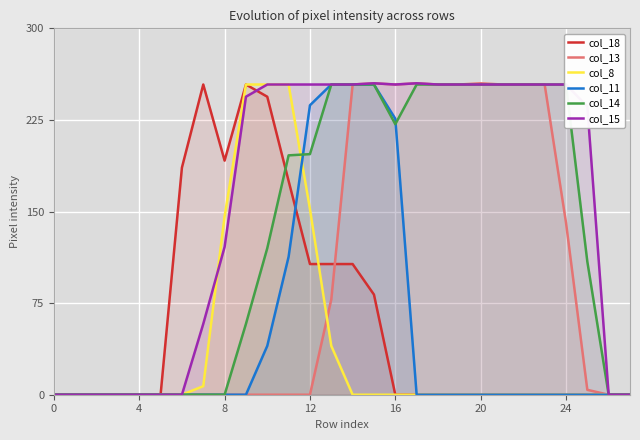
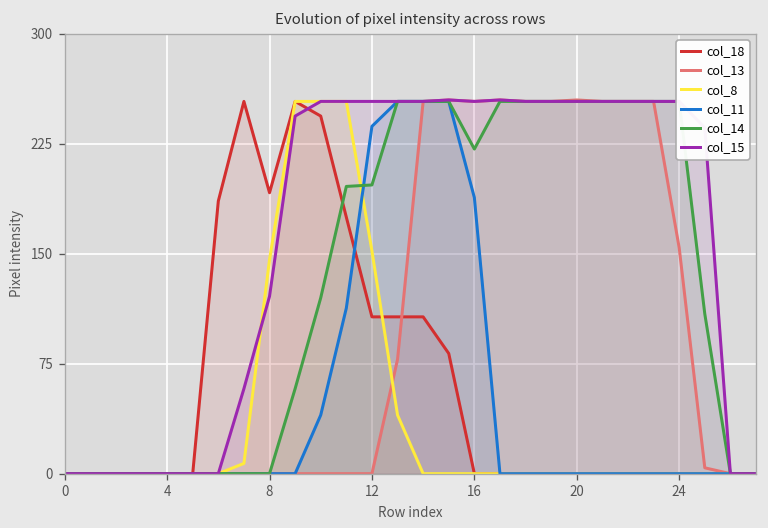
  {
    "col_18": {
      "8": 192,
      "12": 107
    },
    "col_13": {
      "12": 0,
-     "24": 141
+     "24": 154
    },
    "col_8": {
      "8": 146,
      "12": 152
    },
    "col_11": {
      "12": 237,
-     "16": 226
+     "16": 188
    },
    "col_14": {
      "12": 197,
      "16": 222
    },
    "col_15": {
      "8": 121,
      "12": 254
    }
  }
